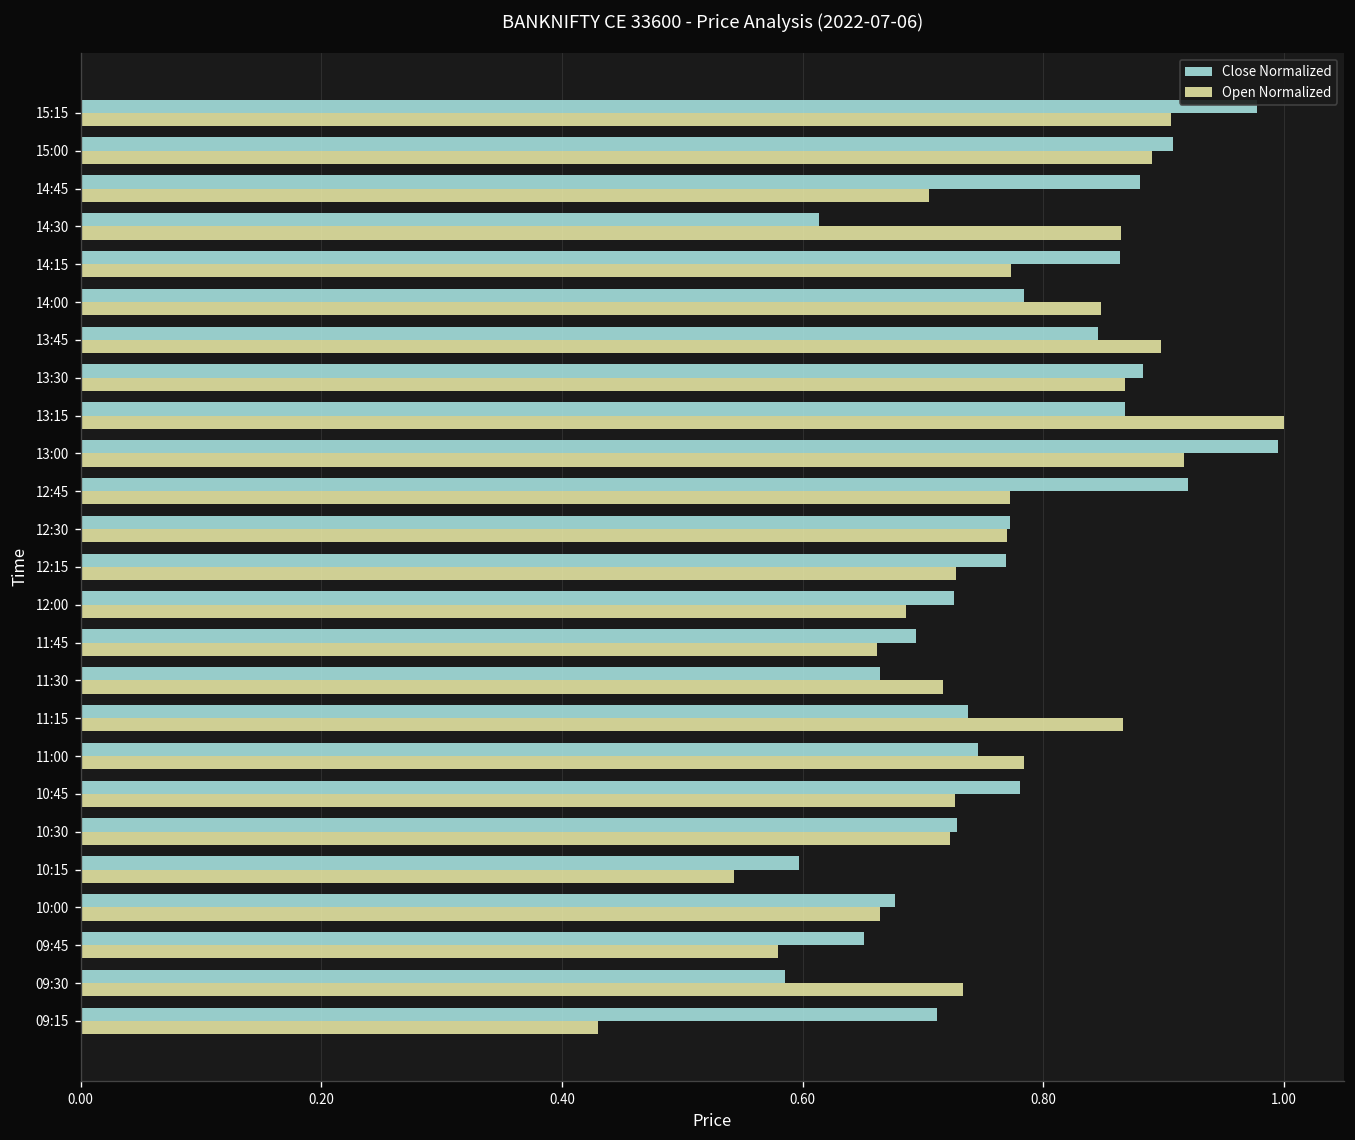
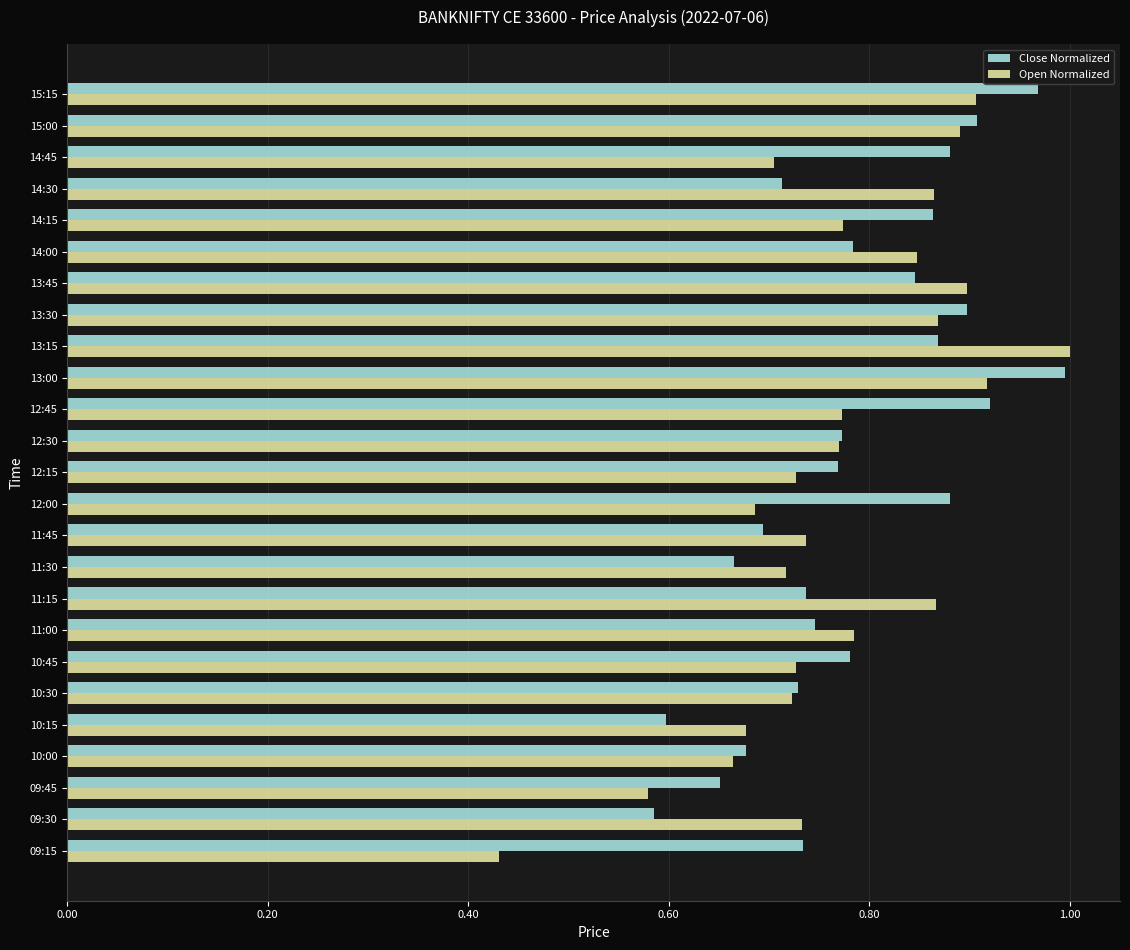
  {
    "Close Normalized": {
-     "15:15": 0.977,
+     "15:15": 0.968,
      "15:00": 0.908,
      "14:45": 0.881,
-     "14:30": 0.613,
+     "14:30": 0.713,
      "14:15": 0.864,
      "14:00": 0.784,
      "13:45": 0.846,
-     "13:30": 0.883,
+     "13:30": 0.898,
      "13:15": 0.868,
      "13:00": 0.995,
      "12:45": 0.920,
      "12:30": 0.773,
      "12:15": 0.769,
-     "12:00": 0.726,
+     "12:00": 0.880,
      "11:45": 0.694,
      "11:30": 0.665,
      "11:15": 0.737,
      "11:00": 0.746,
      "10:45": 0.781,
      "10:30": 0.729,
      "10:15": 0.597,
      "10:00": 0.677,
      "09:45": 0.651,
      "09:30": 0.585,
-     "09:15": 0.712
+     "09:15": 0.734
    },
    "Open Normalized": {
      "15:15": 0.906,
      "15:00": 0.890,
      "14:45": 0.705,
      "14:30": 0.865,
      "14:15": 0.773,
      "14:00": 0.848,
      "13:45": 0.898,
      "13:30": 0.868,
      "13:15": 1.000,
      "13:00": 0.917,
      "12:45": 0.773,
      "12:30": 0.770,
      "12:15": 0.727,
      "12:00": 0.686,
-     "11:45": 0.662,
+     "11:45": 0.737,
      "11:30": 0.716,
      "11:15": 0.866,
      "11:00": 0.784,
      "10:45": 0.727,
      "10:30": 0.723,
-     "10:15": 0.543,
+     "10:15": 0.677,
      "10:00": 0.664,
      "09:45": 0.579,
      "09:30": 0.733,
      "09:15": 0.430
    }
  }
